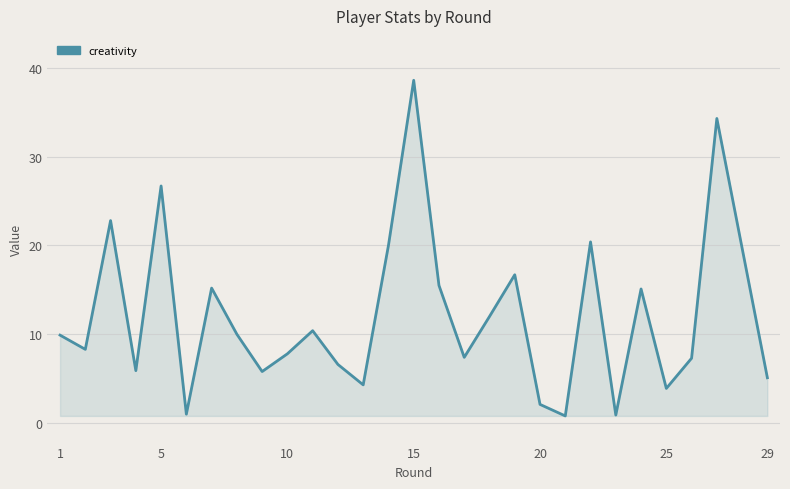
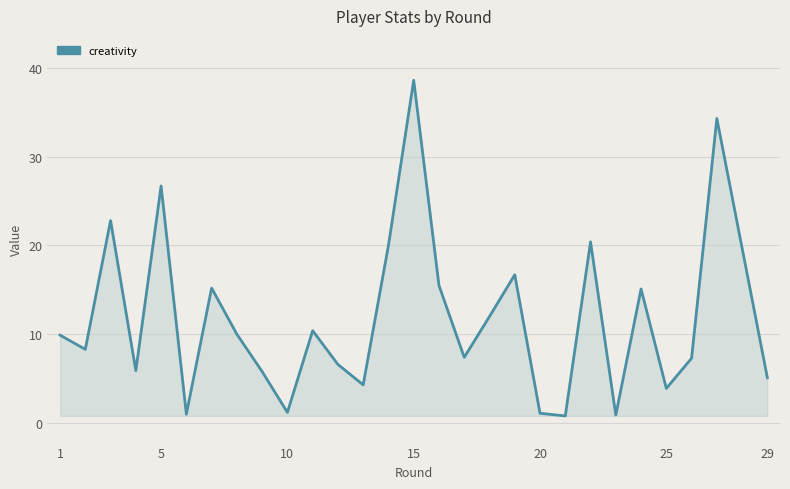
  {
    "1": 10,
    "5": 27,
-   "10": 8,
+   "10": 1,
    "15": 39,
-   "20": 2,
+   "20": 1,
    "25": 4,
    "29": 5
  }
